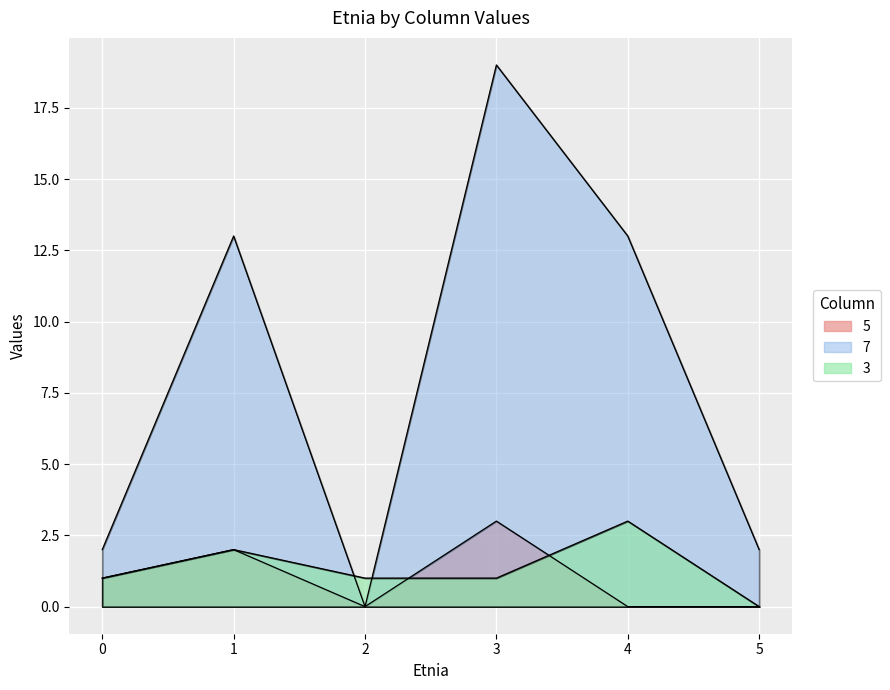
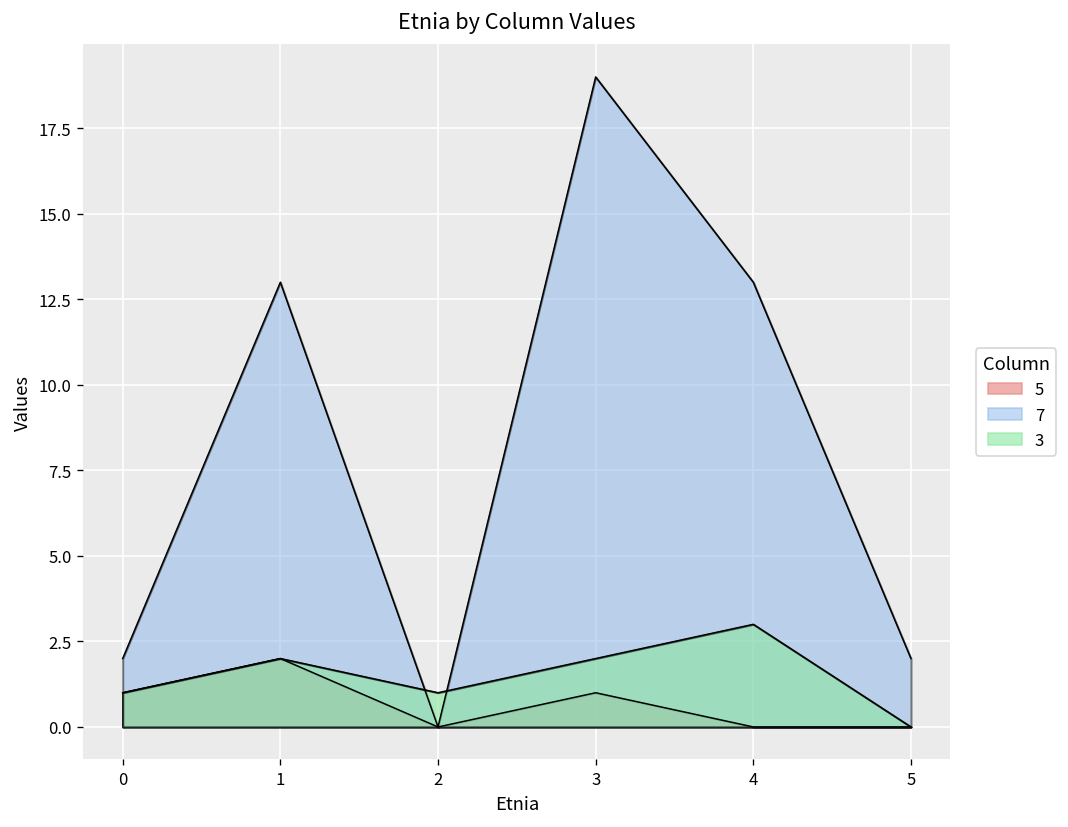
  {
    "5": {
-     "3": 3,
+     "3": 1,
      "4": 0
    },
    "7": {
      "0": 2,
      "1": 13,
      "3": 19,
      "4": 13,
      "5": 2
    },
    "3": {
      "2": 1,
-     "3": 1,
+     "3": 2,
      "4": 3
    }
  }
